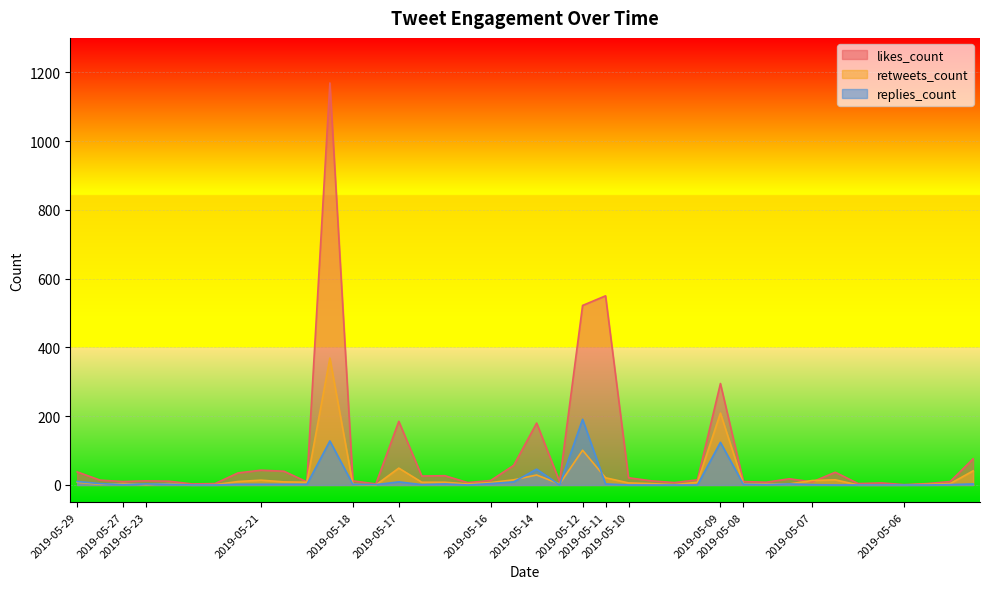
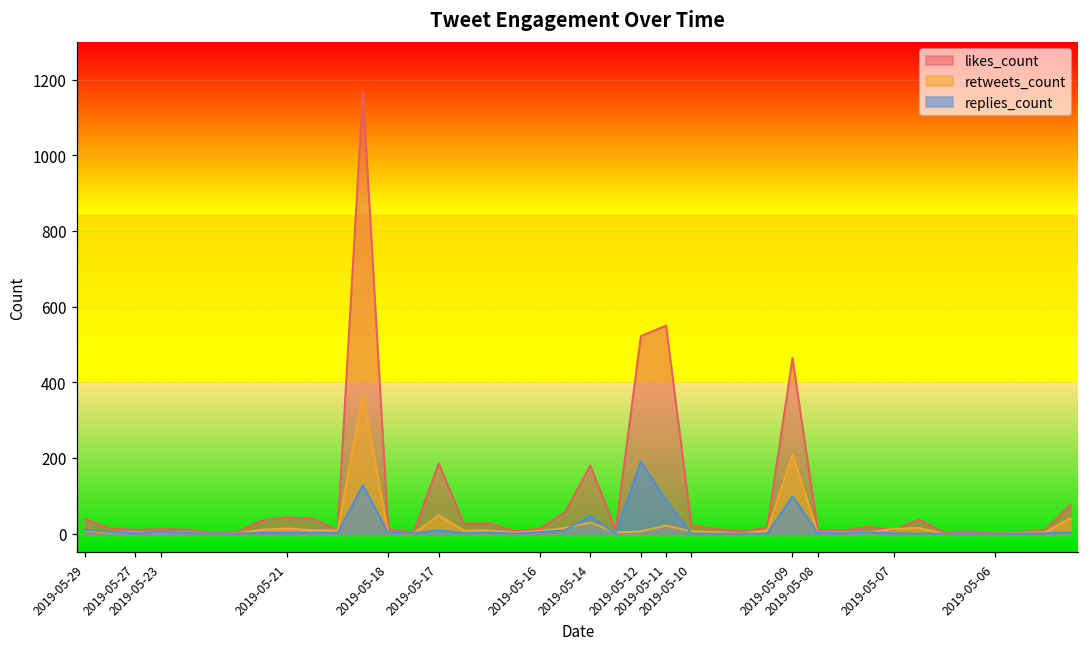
  {
    "likes_count": {
      "2019-05-12": 520,
      "2019-05-11": 550,
-     "2019-05-09": 300
+     "2019-05-09": 460
    },
    "retweets_count": {
-     "2019-05-12": 100,
+     "2019-05-12": 10,
      "2019-05-11": 20,
      "2019-05-09": 210
    },
    "replies_count": {
      "2019-05-12": 190,
-     "2019-05-11": 0,
-     "2019-05-09": 120
+     "2019-05-11": 90,
+     "2019-05-09": 100
    }
  }
